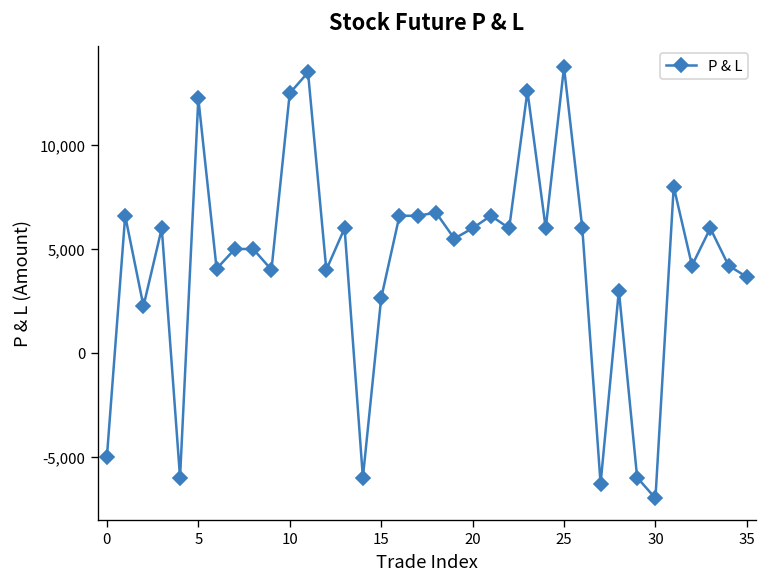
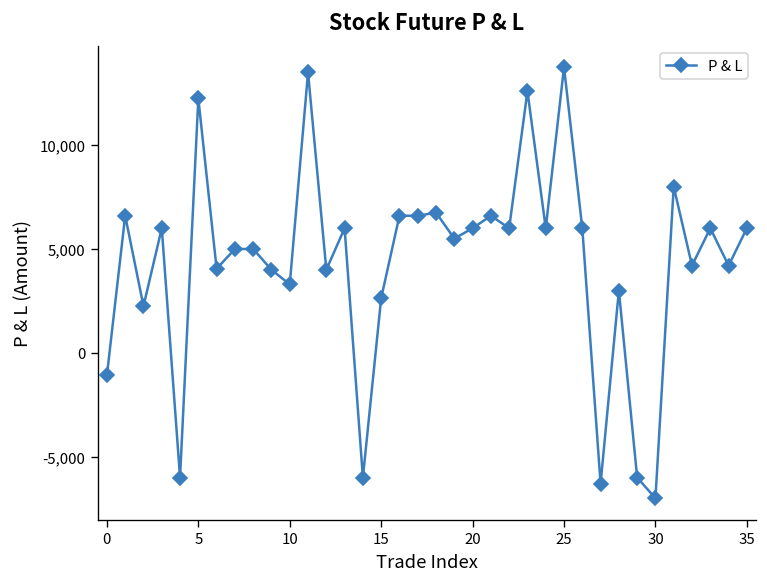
  {
-   "0": "-5,000",
+   "0": "-1,100",
    "5": "12,200",
-   "10": "12,500",
+   "10": "3,300",
    "15": "2,600",
    "20": "6,000",
    "25": "13,800",
    "30": "-7,000",
-   "35": "3,700"
+   "35": "6,000"
  }
